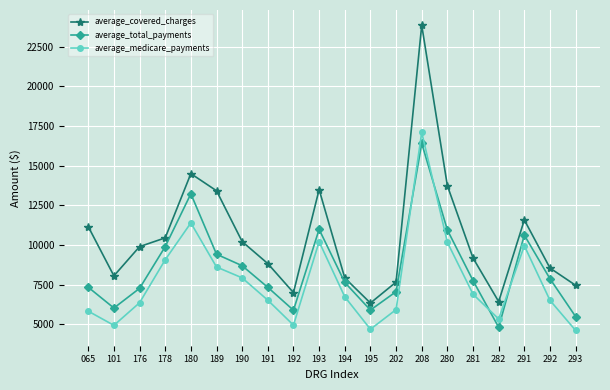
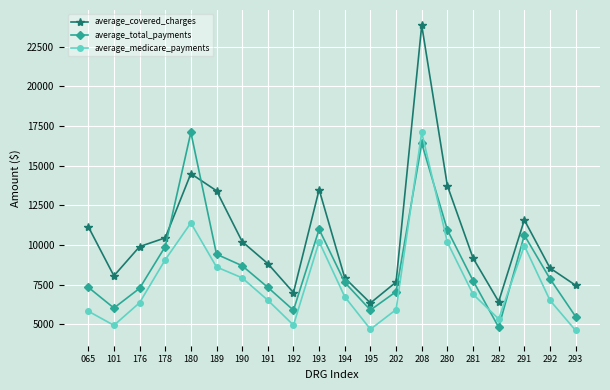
  {
    "average_covered_charges": {
      "065": 11200,
      "101": 8000,
      "176": 9900,
      "178": 10400,
      "180": 14500,
      "189": 13400,
      "190": 10200,
      "191": 8800,
      "192": 7000,
      "193": 13500,
      "194": 7900,
      "195": 6300,
      "202": 7700,
      "208": 23800,
      "280": 13700,
      "281": 9200,
      "282": 6400,
      "291": 11600,
      "292": 8500,
      "293": 7500
    },
    "average_total_payments": {
      "065": 7300,
      "101": 6000,
      "176": 7300,
      "178": 9900,
-     "180": 13200,
+     "180": 17100,
      "189": 9400,
      "190": 8700,
      "191": 7300,
      "192": 5900,
      "193": 11000,
      "194": 7600,
      "195": 5900,
      "202": 7100,
      "208": 16400,
      "280": 10900,
      "281": 7700,
      "282": 4800,
      "291": 10600,
      "292": 7900,
      "293": 5500
    },
    "average_medicare_payments": {
      "065": 5800,
      "101": 4900,
      "176": 6400,
      "178": 9100,
      "180": 11400,
      "189": 8600,
      "190": 7900,
      "191": 6500,
      "192": 4900,
      "193": 10200,
      "194": 6700,
      "195": 4700,
      "202": 5900,
      "208": 17100,
      "280": 10200,
      "281": 6900,
      "282": 5300,
      "291": 9900,
      "292": 6500,
      "293": 4600
    }
  }
